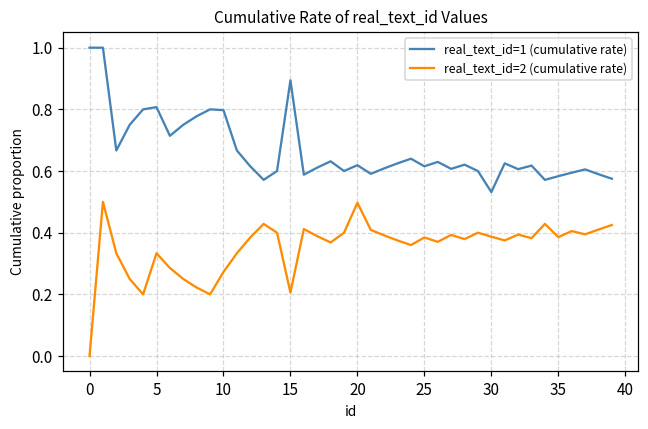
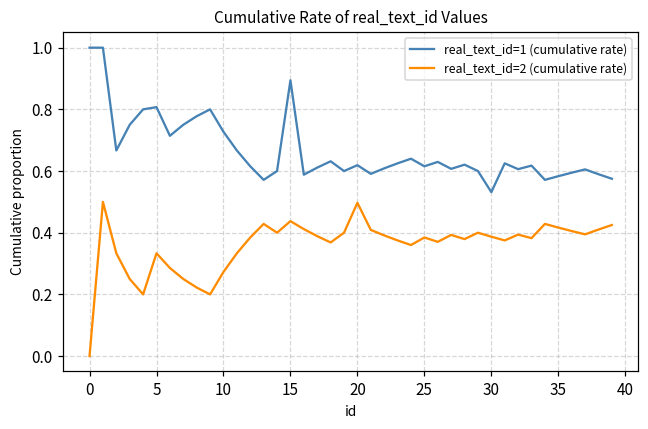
  {
    "real_text_id=1 (cumulative rate)": {
      "0": 1.00,
      "5": 0.81,
-     "10": 0.80,
+     "10": 0.73,
      "15": 0.89,
      "20": 0.62,
      "25": 0.62,
      "30": 0.53,
      "35": 0.58
    },
    "real_text_id=2 (cumulative rate)": {
      "0": 0.00,
      "5": 0.33,
      "10": 0.27,
-     "15": 0.21,
+     "15": 0.44,
      "20": 0.50,
      "25": 0.38,
      "30": 0.39,
-     "35": 0.39
+     "35": 0.42
    }
  }
